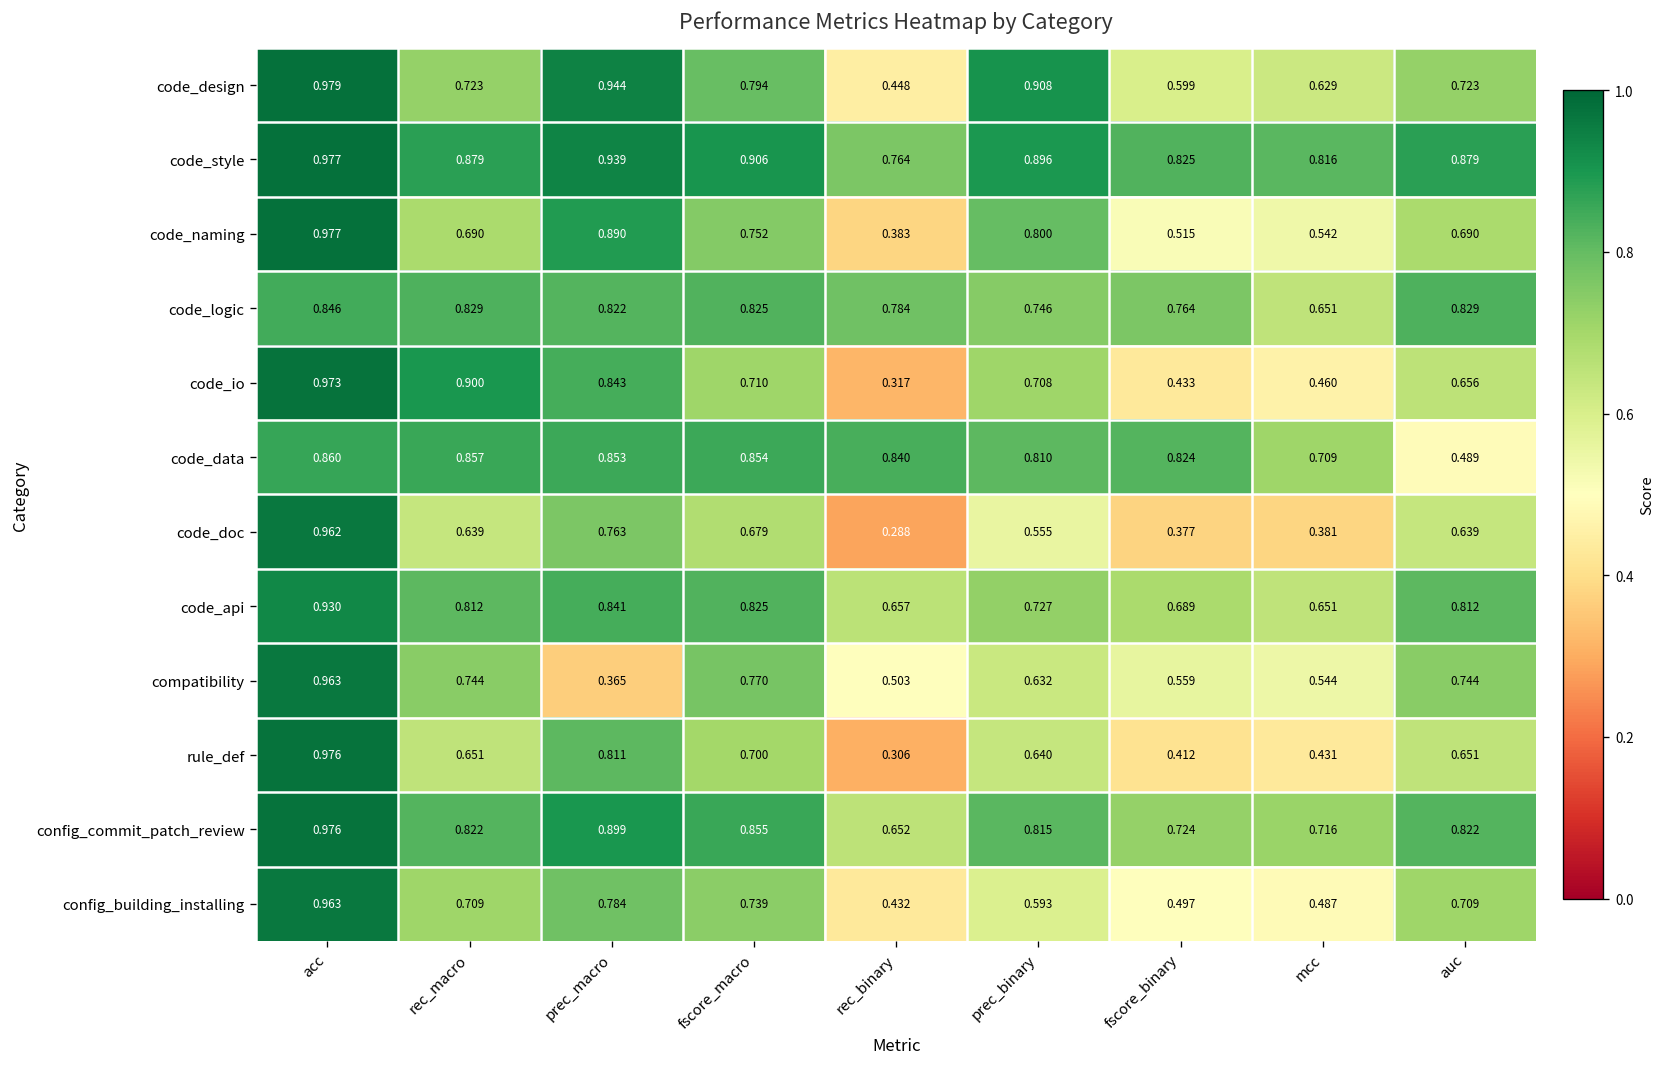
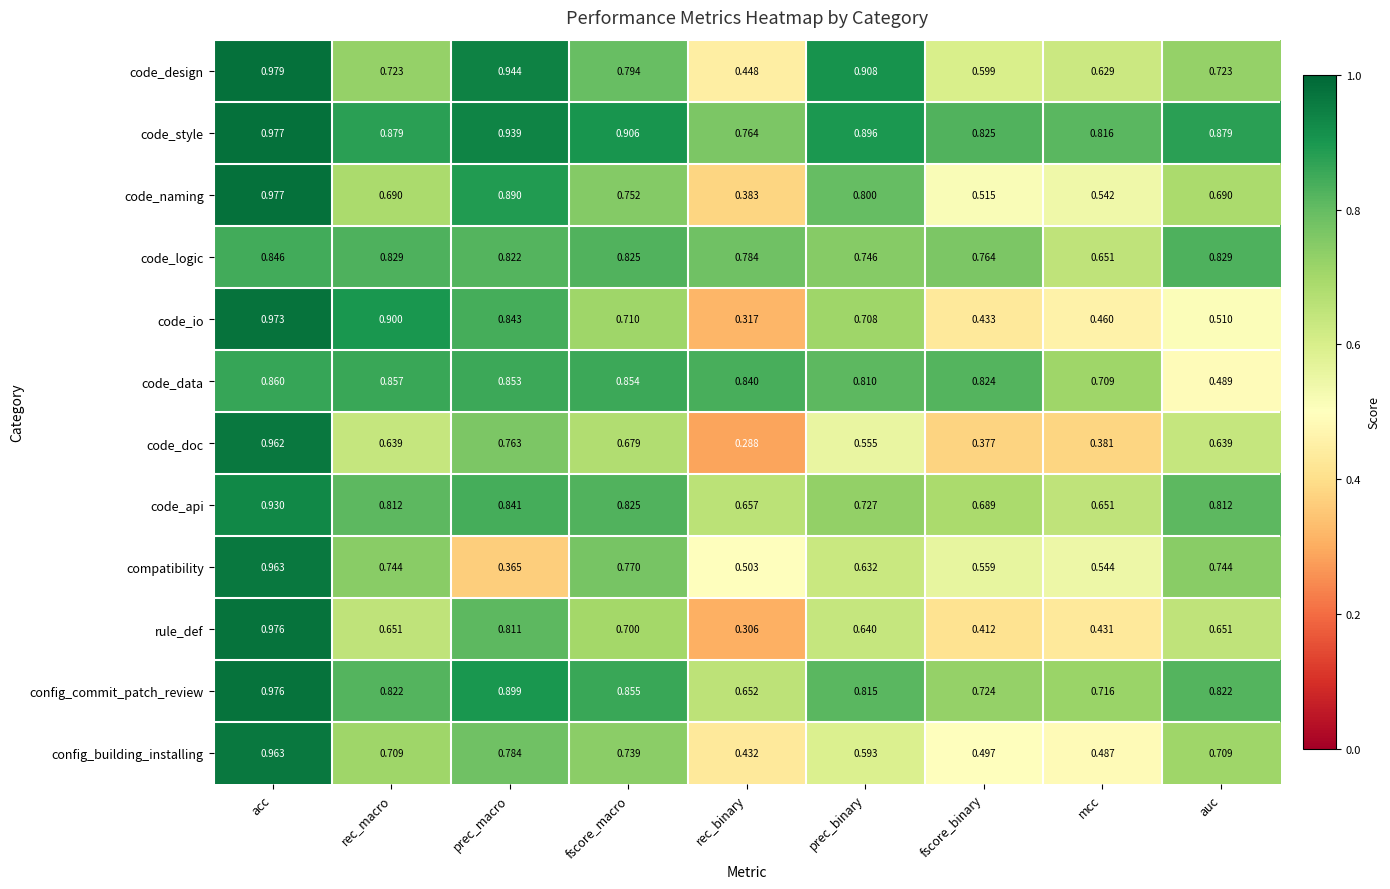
  {
    "code_design": {
      "acc": 0.979,
      "rec_macro": 0.723,
      "prec_macro": 0.944,
      "fscore_macro": 0.794,
      "rec_binary": 0.448,
      "prec_binary": 0.908,
      "fscore_binary": 0.599,
      "mcc": 0.629,
      "auc": 0.723
    },
    "code_style": {
      "acc": 0.977,
      "rec_macro": 0.879,
      "prec_macro": 0.939,
      "fscore_macro": 0.906,
      "rec_binary": 0.764,
      "prec_binary": 0.896,
      "fscore_binary": 0.825,
      "mcc": 0.816,
      "auc": 0.879
    },
    "code_naming": {
      "acc": 0.977,
      "rec_macro": 0.690,
      "prec_macro": 0.890,
      "fscore_macro": 0.752,
      "rec_binary": 0.383,
      "prec_binary": 0.800,
      "fscore_binary": 0.515,
      "mcc": 0.542,
      "auc": 0.690
    },
    "code_logic": {
      "acc": 0.846,
      "rec_macro": 0.829,
      "prec_macro": 0.822,
      "fscore_macro": 0.825,
      "rec_binary": 0.784,
      "prec_binary": 0.746,
      "fscore_binary": 0.764,
      "mcc": 0.651,
      "auc": 0.829
    },
    "code_io": {
      "acc": 0.973,
      "rec_macro": 0.900,
      "prec_macro": 0.843,
      "fscore_macro": 0.710,
      "rec_binary": 0.317,
      "prec_binary": 0.708,
      "fscore_binary": 0.433,
      "mcc": 0.460,
-     "auc": 0.656
+     "auc": 0.510
    },
    "code_data": {
      "acc": 0.860,
      "rec_macro": 0.857,
      "prec_macro": 0.853,
      "fscore_macro": 0.854,
      "rec_binary": 0.840,
      "prec_binary": 0.810,
      "fscore_binary": 0.824,
      "mcc": 0.709,
      "auc": 0.489
    },
    "code_doc": {
      "acc": 0.962,
      "rec_macro": 0.639,
      "prec_macro": 0.763,
      "fscore_macro": 0.679,
      "rec_binary": 0.288,
      "prec_binary": 0.555,
      "fscore_binary": 0.377,
      "mcc": 0.381,
      "auc": 0.639
    },
    "code_api": {
      "acc": 0.930,
      "rec_macro": 0.812,
      "prec_macro": 0.841,
      "fscore_macro": 0.825,
      "rec_binary": 0.657,
      "prec_binary": 0.727,
      "fscore_binary": 0.689,
      "mcc": 0.651,
      "auc": 0.812
    },
    "compatibility": {
      "acc": 0.963,
      "rec_macro": 0.744,
      "prec_macro": 0.365,
      "fscore_macro": 0.770,
      "rec_binary": 0.503,
      "prec_binary": 0.632,
      "fscore_binary": 0.559,
      "mcc": 0.544,
      "auc": 0.744
    },
    "rule_def": {
      "acc": 0.976,
      "rec_macro": 0.651,
      "prec_macro": 0.811,
      "fscore_macro": 0.700,
      "rec_binary": 0.306,
      "prec_binary": 0.640,
      "fscore_binary": 0.412,
      "mcc": 0.431,
      "auc": 0.651
    },
    "config_commit_patch_review": {
      "acc": 0.976,
      "rec_macro": 0.822,
      "prec_macro": 0.899,
      "fscore_macro": 0.855,
      "rec_binary": 0.652,
      "prec_binary": 0.815,
      "fscore_binary": 0.724,
      "mcc": 0.716,
      "auc": 0.822
    },
    "config_building_installing": {
      "acc": 0.963,
      "rec_macro": 0.709,
      "prec_macro": 0.784,
      "fscore_macro": 0.739,
      "rec_binary": 0.432,
      "prec_binary": 0.593,
      "fscore_binary": 0.497,
      "mcc": 0.487,
      "auc": 0.709
    }
  }
